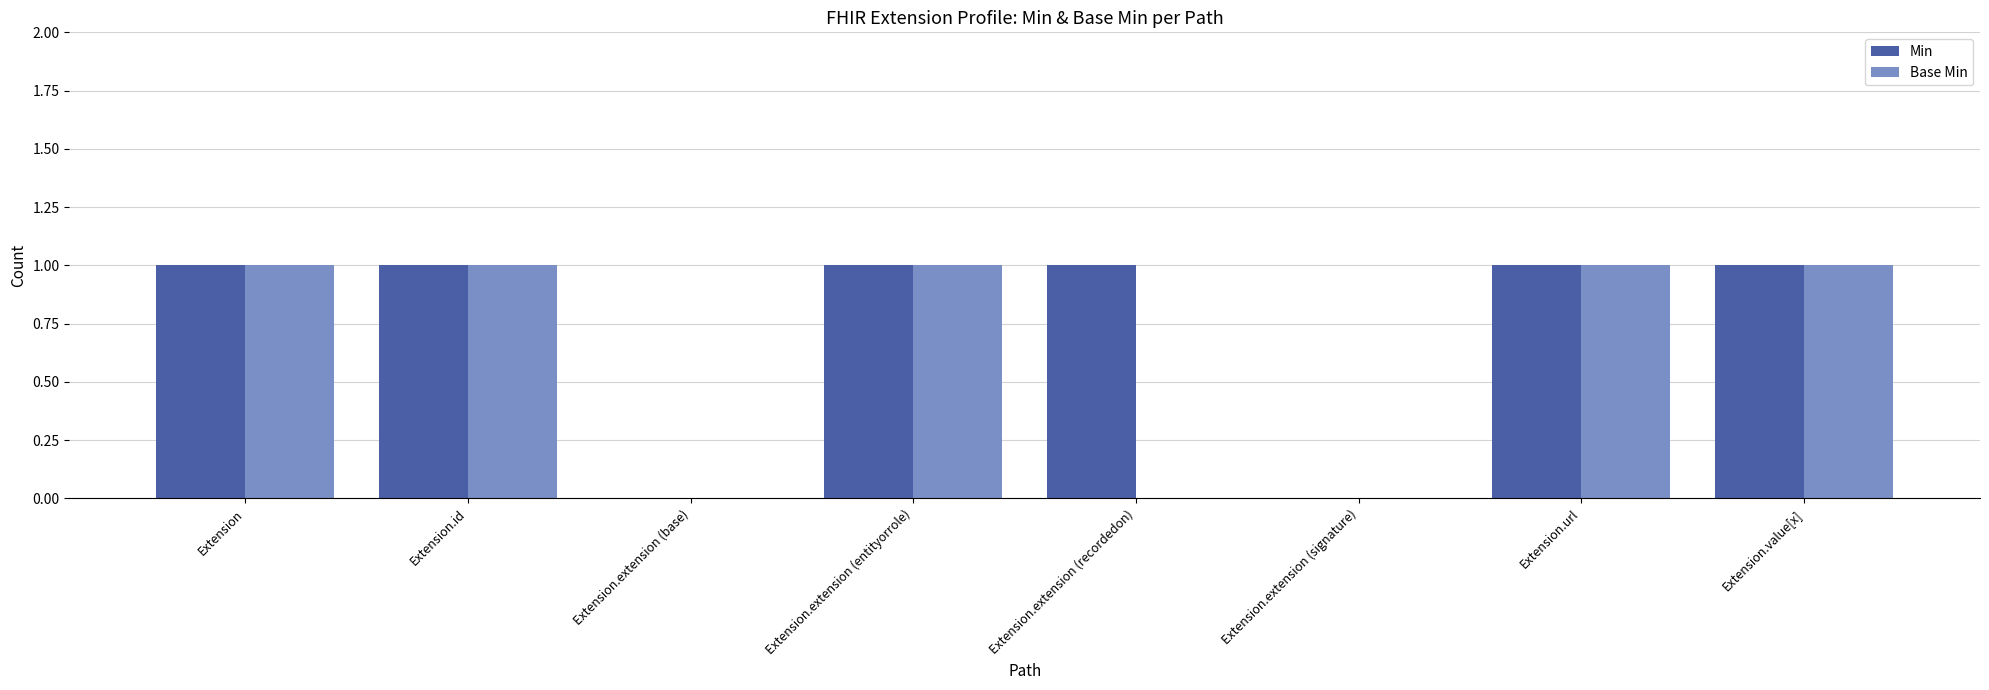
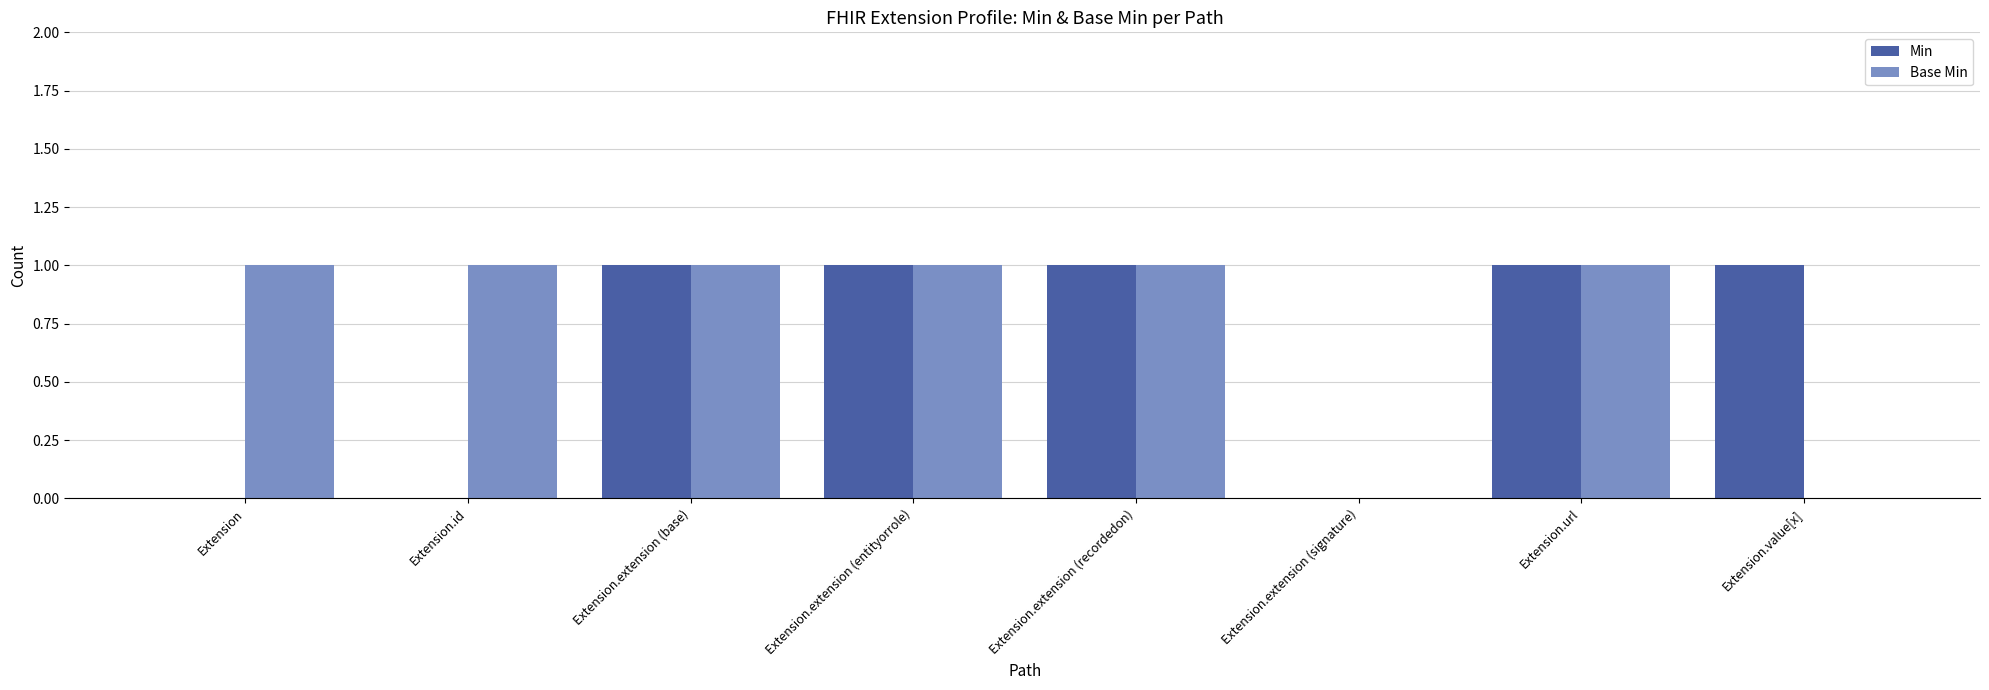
  {
    "Min": {
-     "Extension": 1,
-     "Extension.id": 1,
-     "Extension.extension (base)": 0,
+     "Extension": 0,
+     "Extension.id": 0,
+     "Extension.extension (base)": 1,
      "Extension.extension (entityorrole)": 1,
      "Extension.extension (recordedon)": 1,
      "Extension.extension (signature)": 0,
      "Extension.url": 1,
      "Extension.value[x]": 1
    },
    "Base Min": {
      "Extension": 1,
      "Extension.id": 1,
-     "Extension.extension (base)": 0,
+     "Extension.extension (base)": 1,
      "Extension.extension (entityorrole)": 1,
-     "Extension.extension (recordedon)": 0,
+     "Extension.extension (recordedon)": 1,
      "Extension.extension (signature)": 0,
      "Extension.url": 1,
-     "Extension.value[x]": 1
+     "Extension.value[x]": 0
    }
  }
